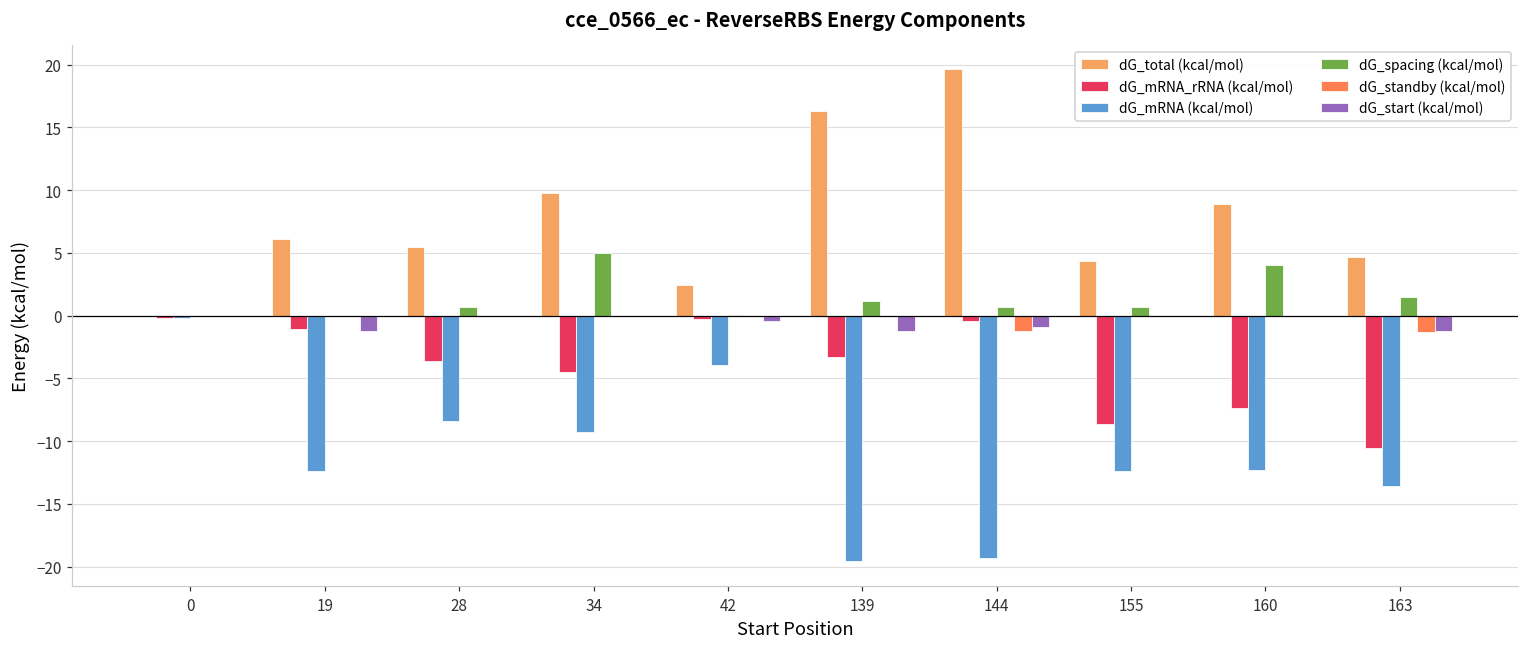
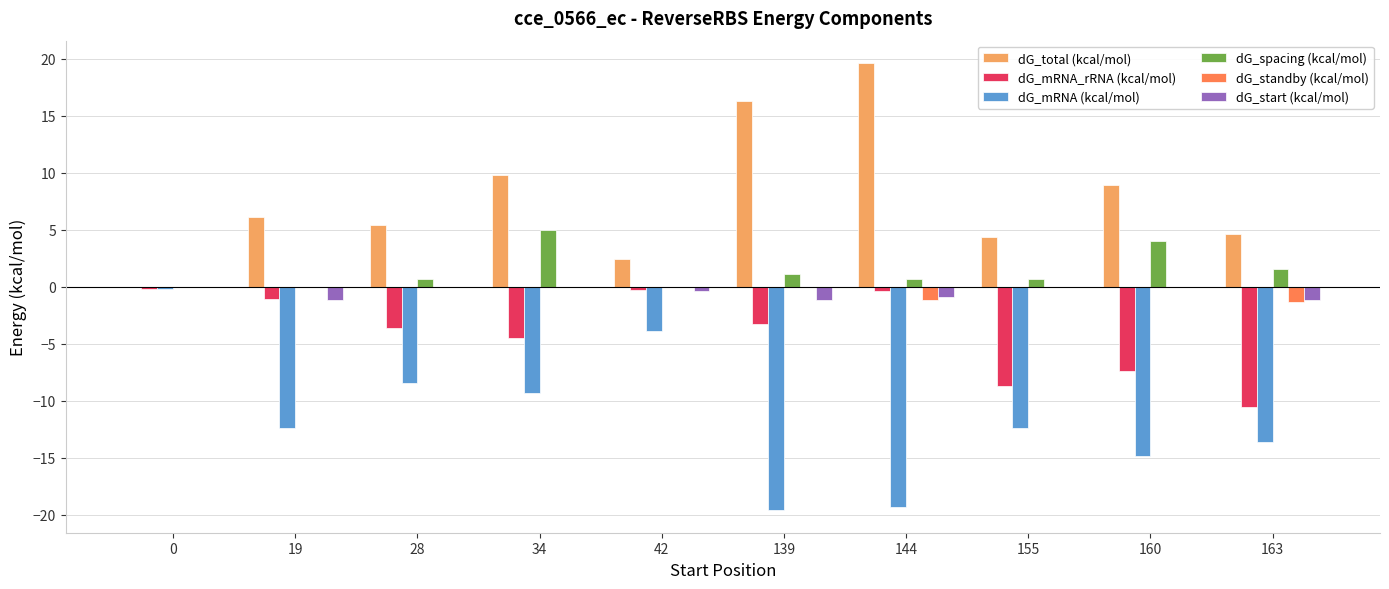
  {
    "dG_mRNA_rRNA (kcal/mol)": {
      "19": -1.1,
      "28": -3.6,
      "34": -4.5,
      "42": -0.3,
      "139": -3.3,
      "144": -0.4,
      "155": -8.7,
      "160": -7.4,
      "163": -10.6
    },
    "dG_mRNA (kcal/mol)": {
      "19": -12.4,
      "28": -8.4,
      "34": -9.3,
      "42": -3.9,
      "139": -19.6,
      "144": -19.3,
      "155": -12.4,
-     "160": -12.3,
+     "160": -14.8,
      "163": -13.6
    },
    "dG_spacing (kcal/mol)": {
      "0": 0.0,
      "19": 0.0,
      "28": 0.7,
      "34": 5.0,
      "139": 1.2,
      "144": 0.7,
      "155": 0.7,
      "160": 4.0,
      "163": 1.5
    },
    "dG_start (kcal/mol)": {
      "19": -1.2,
      "42": -0.4,
      "139": -1.2,
      "144": -0.9,
      "163": -1.2
    }
  }
